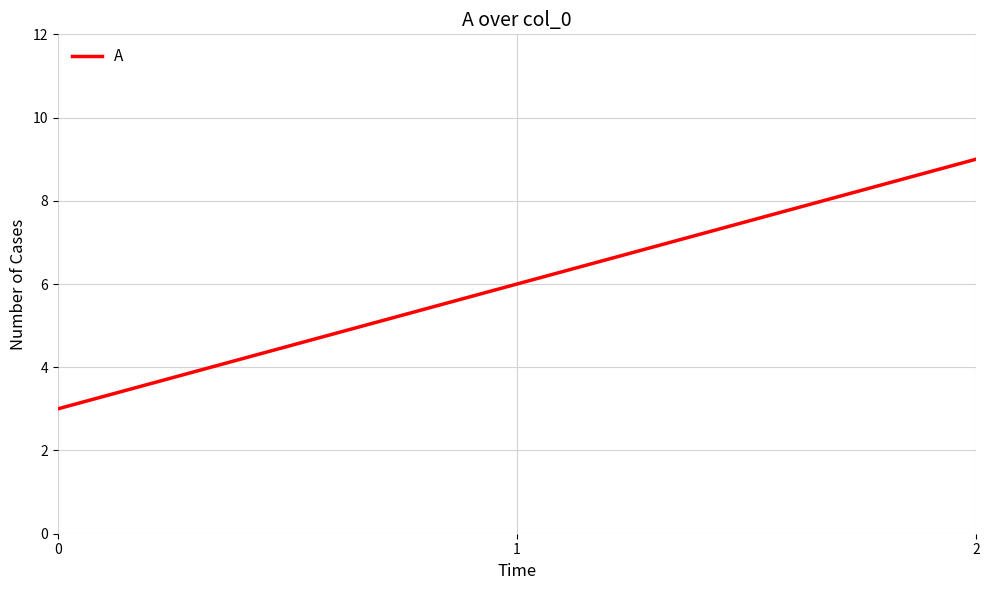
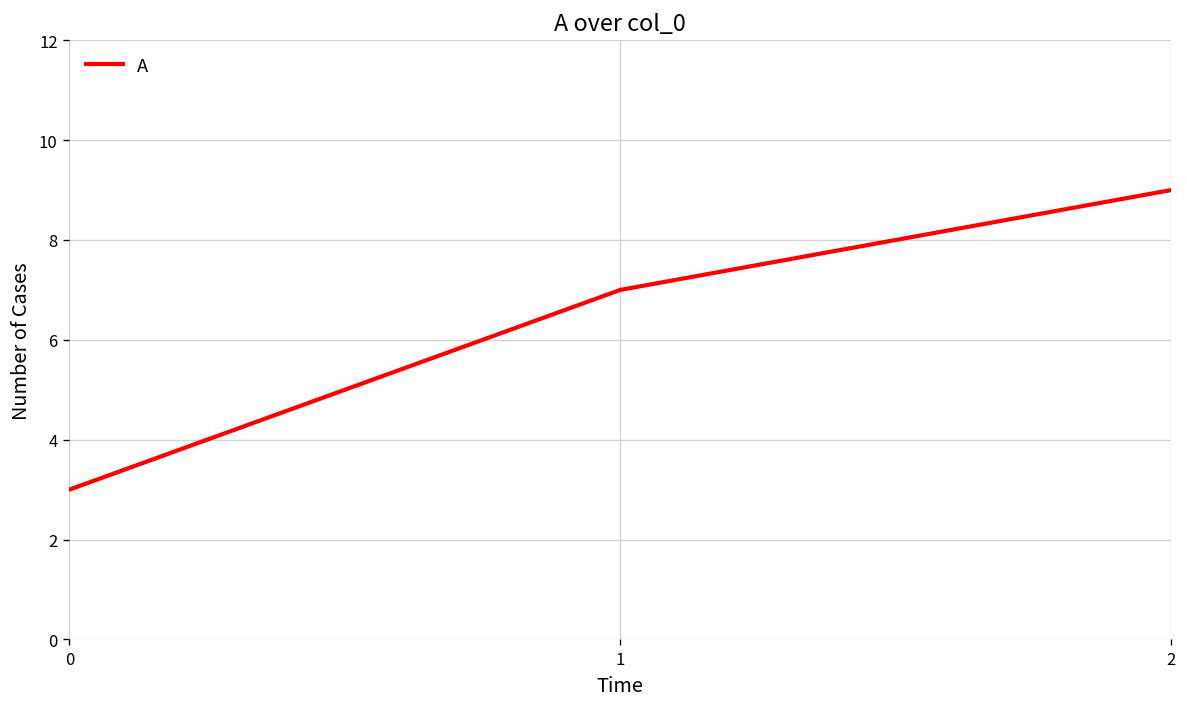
  {
    "0": 3,
-   "1": 6,
+   "1": 7,
    "2": 9
  }
